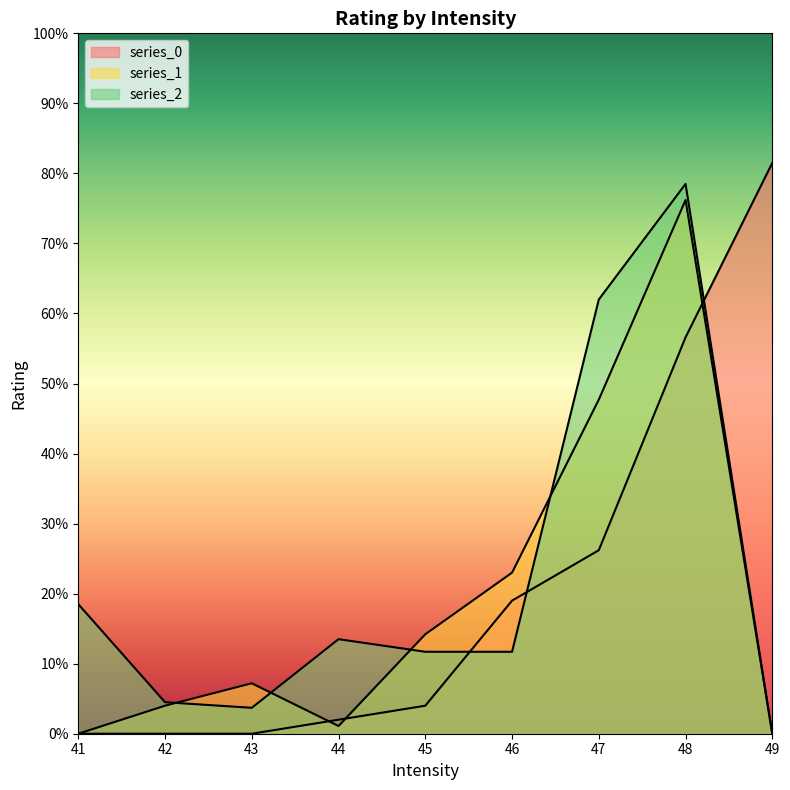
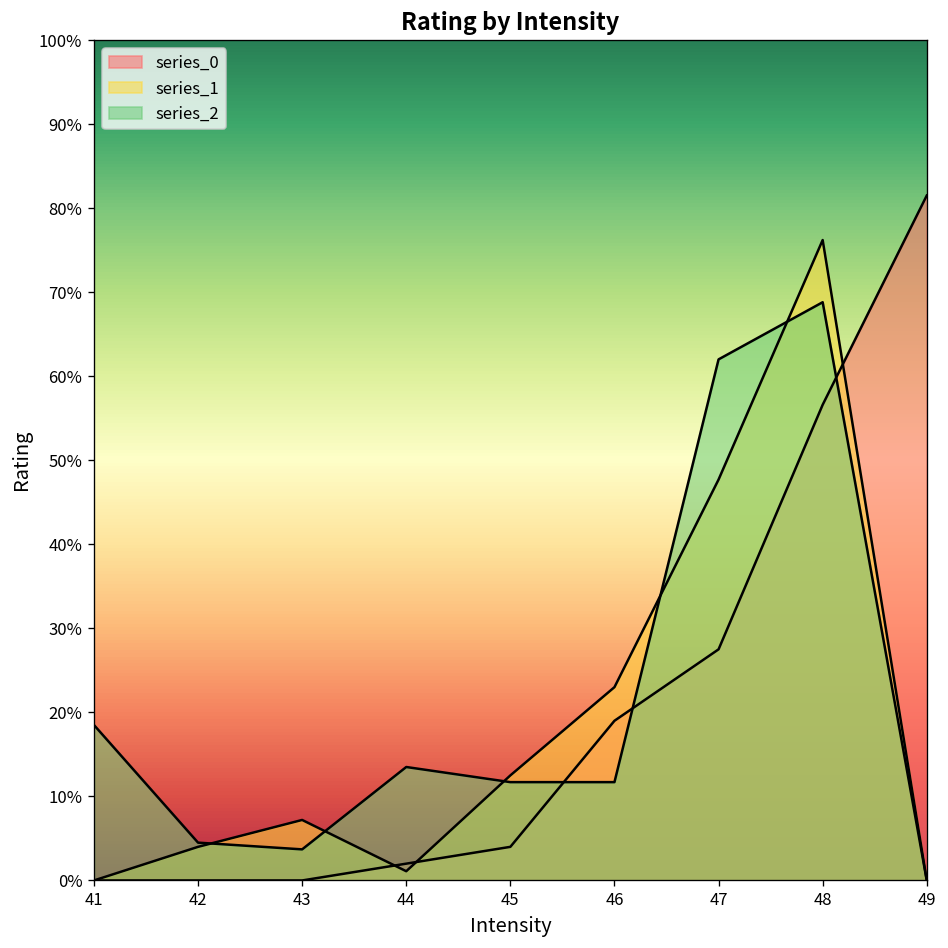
  {
    "series_0": {
      "42": "0%",
      "43": "0%",
      "44": "2%",
      "45": "4%",
      "46": "19%",
-     "47": "26%",
+     "47": "28%",
      "48": "57%",
      "49": "82%"
    },
    "series_1": {
      "42": "4%",
      "43": "7%",
      "44": "1%",
-     "45": "14%",
+     "45": "13%",
      "46": "23%",
      "47": "48%",
      "48": "76%"
    },
    "series_2": {
      "41": "19%",
      "42": "5%",
      "43": "4%",
      "44": "14%",
      "45": "12%",
      "46": "12%",
      "47": "62%",
-     "48": "79%"
+     "48": "69%"
    }
  }
